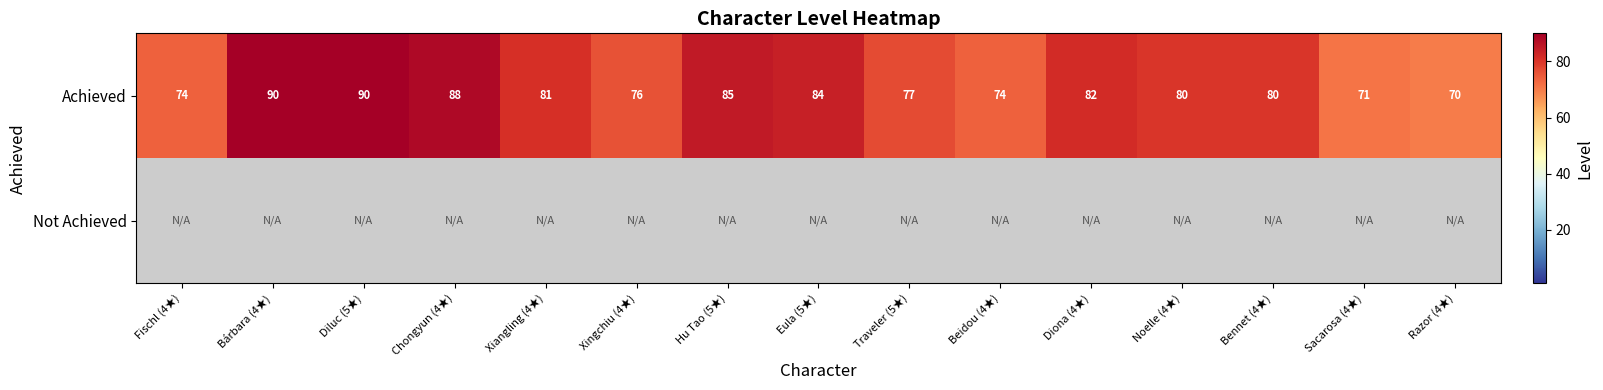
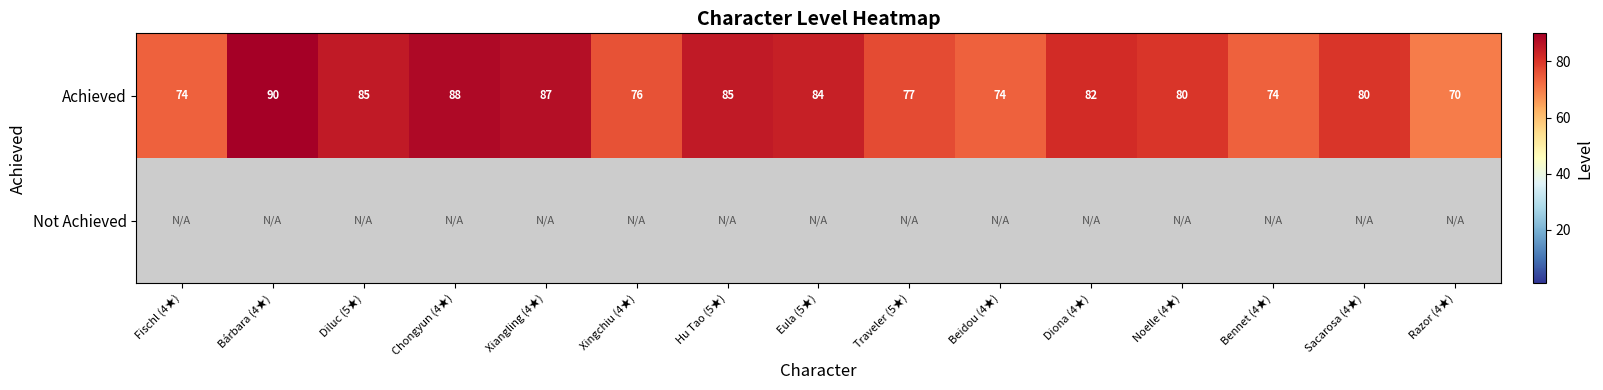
  {
    "Achieved": {
      "Fischl (4★)": 74,
      "Bárbara (4★)": 90,
-     "Diluc (5★)": 90,
+     "Diluc (5★)": 85,
      "Chongyun (4★)": 88,
-     "Xiangling (4★)": 81,
+     "Xiangling (4★)": 87,
      "Xingchiu (4★)": 76,
      "Hu Tao (5★)": 85,
      "Eula (5★)": 84,
      "Traveler (5★)": 77,
      "Beidou (4★)": 74,
      "Diona (4★)": 82,
      "Noelle (4★)": 80,
-     "Bennet (4★)": 80,
-     "Sacarosa (4★)": 71,
+     "Bennet (4★)": 74,
+     "Sacarosa (4★)": 80,
      "Razor (4★)": 70
    }
  }
